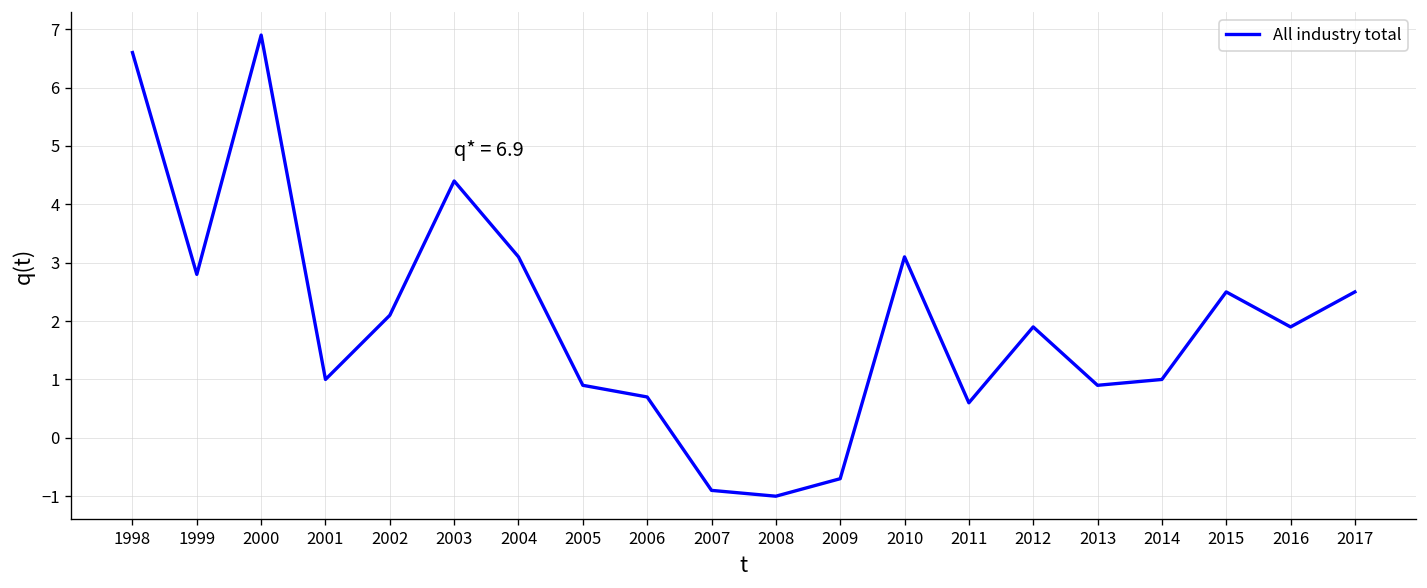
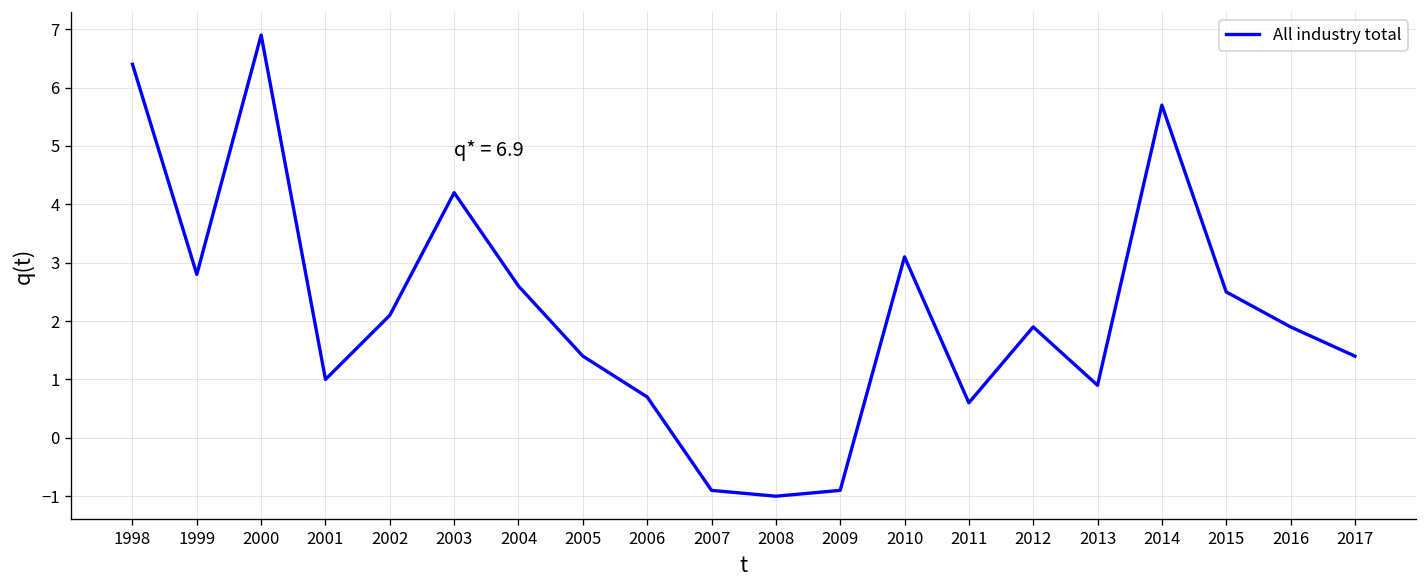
  {
-   "1998": 6.6,
+   "1998": 6.4,
    "1999": 2.8,
    "2000": 6.9,
    "2001": 1.0,
    "2002": 2.1,
-   "2003": 4.4,
-   "2004": 3.1,
-   "2005": 0.9,
+   "2003": 4.2,
+   "2004": 2.6,
+   "2005": 1.4,
    "2006": 0.7,
    "2007": -0.9,
    "2008": -1.0,
-   "2009": -0.7,
+   "2009": -0.9,
    "2010": 3.1,
    "2011": 0.6,
    "2012": 1.9,
    "2013": 0.9,
-   "2014": 1.0,
+   "2014": 5.7,
    "2015": 2.5,
    "2016": 1.9,
-   "2017": 2.5
+   "2017": 1.4
  }
